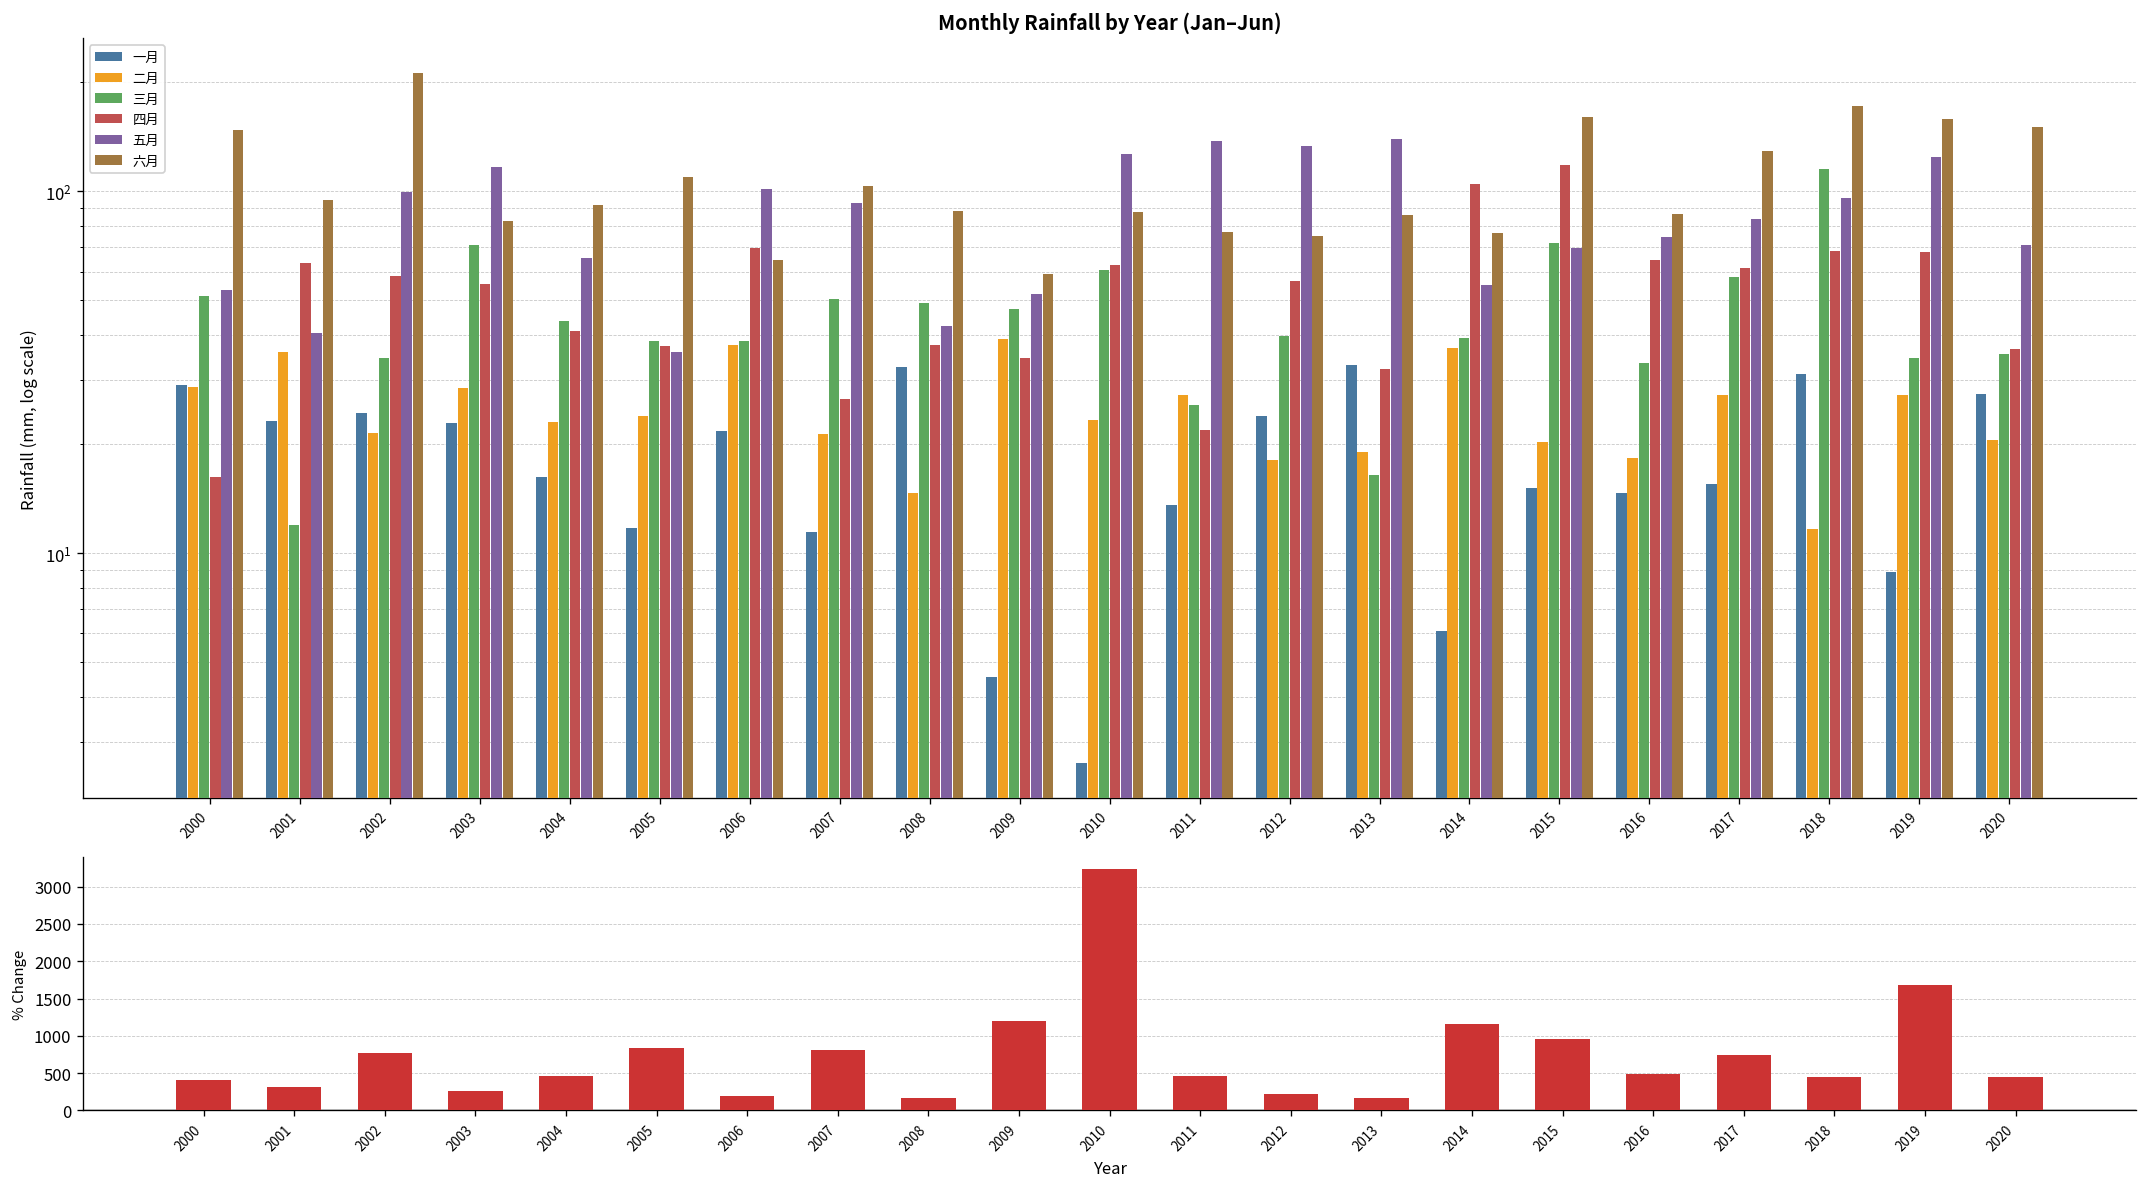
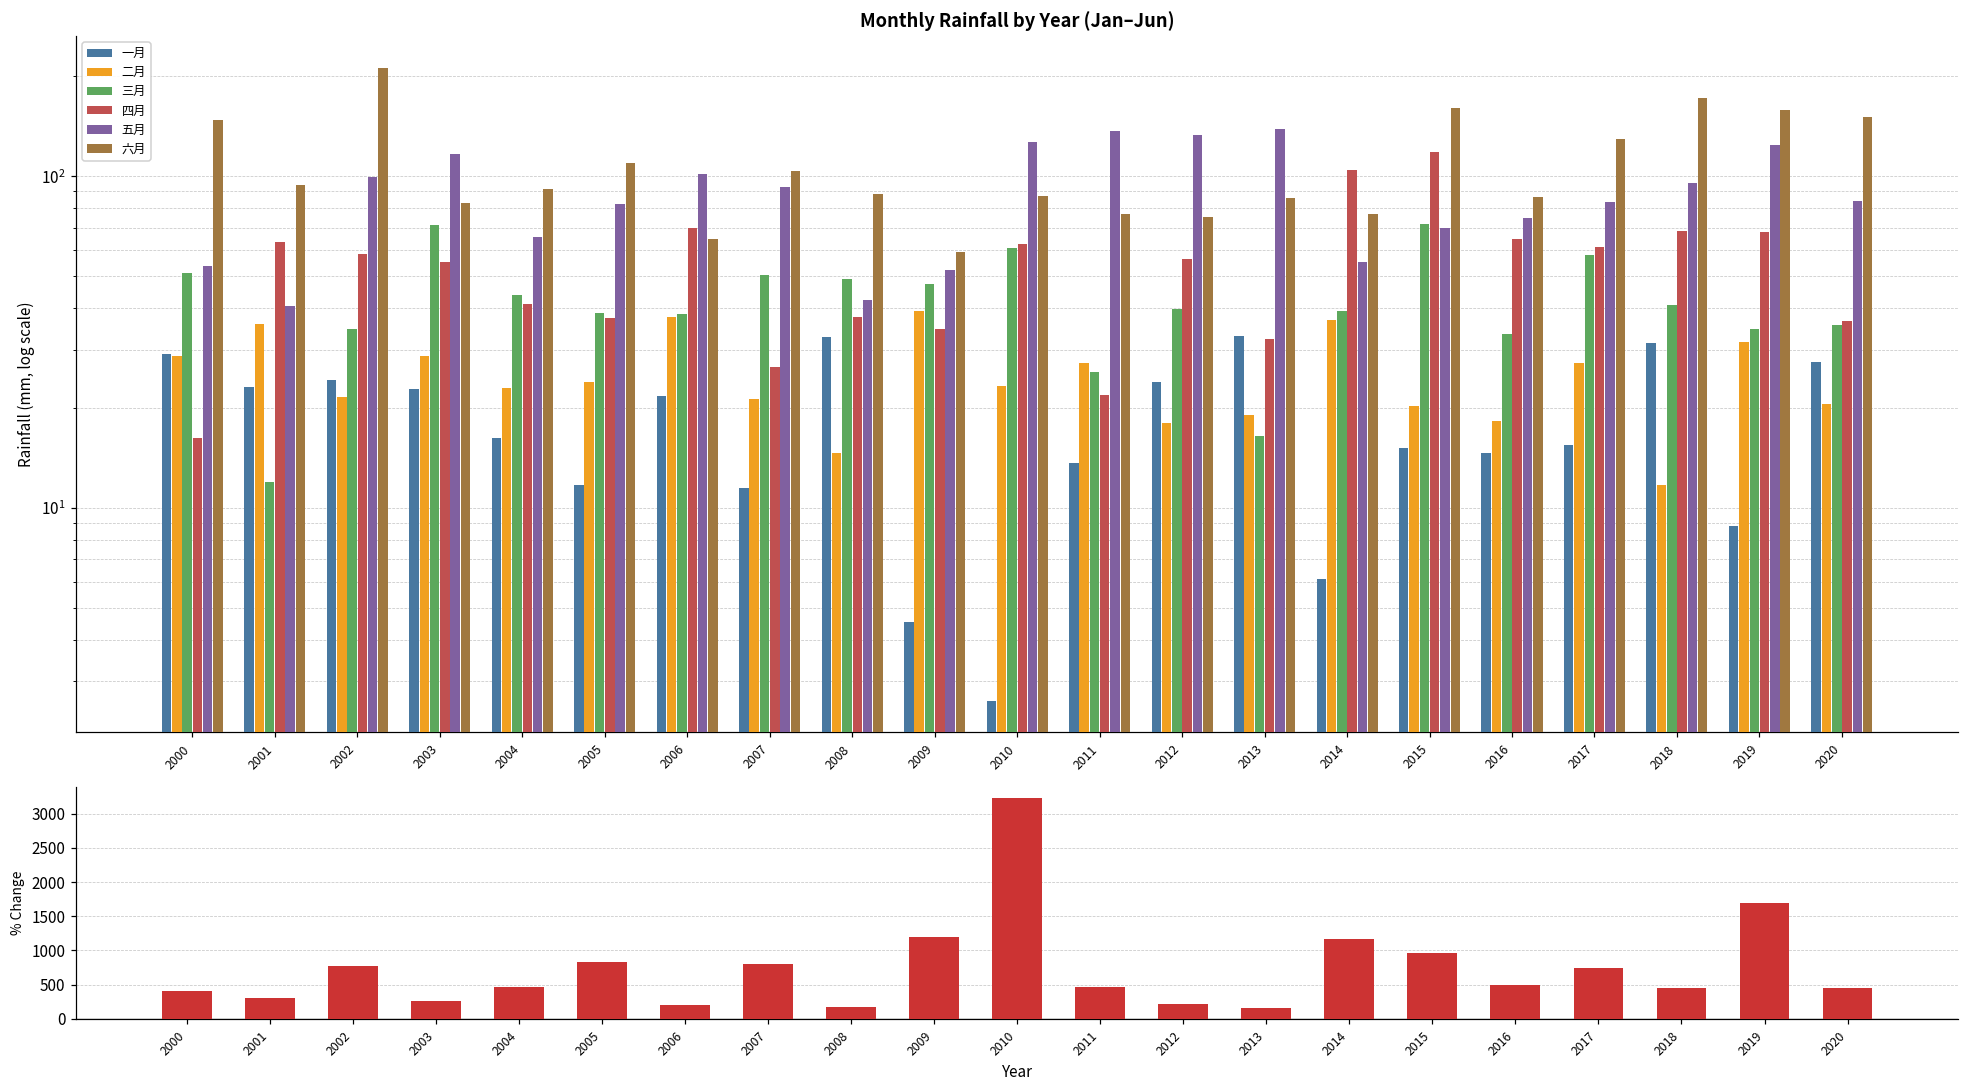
  {
    "Monthly Rainfall by Year (Jan–Jun)": {
      "一月": {
        "2000": 29,
        "2001": 23,
        "2002": 24,
        "2003": 23,
        "2004": 16,
        "2005": 11.7,
        "2006": 22,
        "2007": 11.5,
        "2008": 33,
        "2009": 4.5,
        "2010": 2.6,
        "2011": 14,
        "2012": 24,
        "2013": 33,
        "2014": 6,
        "2015": 15,
        "2016": 15,
        "2017": 15,
        "2018": 31,
        "2019": 9,
        "2020": 28
      },
      "二月": {
        "2000": 29,
        "2001": 36,
        "2002": 22,
        "2003": 29,
        "2004": 23,
        "2005": 24,
        "2006": 38,
        "2007": 21,
        "2008": 15,
        "2009": 39,
        "2010": 23,
        "2011": 27,
        "2012": 18,
        "2013": 19,
        "2014": 37,
        "2015": 20,
        "2016": 18,
        "2017": 27,
        "2018": 11.7,
-       "2019": 27,
+       "2019": 32,
        "2020": 21
      },
      "三月": {
        "2000": 51,
        "2001": 12,
        "2002": 35,
        "2003": 71,
        "2004": 44,
        "2005": 39,
        "2006": 39,
        "2007": 50,
        "2008": 49,
        "2009": 47,
        "2010": 61,
        "2011": 26,
        "2012": 40,
        "2013": 16,
        "2014": 39,
        "2015": 72,
        "2016": 33,
        "2017": 58,
-       "2018": 115,
+       "2018": 41,
        "2019": 35,
        "2020": 36
      },
      "五月": {
        "2000": 54,
        "2001": 41,
        "2002": 100,
        "2003": 117,
        "2004": 66,
-       "2005": 36,
+       "2005": 82,
        "2006": 102,
        "2007": 93,
        "2008": 43,
        "2009": 52,
        "2010": 126,
        "2011": 140,
        "2012": 130,
        "2013": 140,
        "2014": 55,
        "2015": 70,
        "2016": 75,
        "2017": 84,
        "2018": 96,
        "2019": 125,
-       "2020": 71
+       "2020": 84
      }
    }
  }
